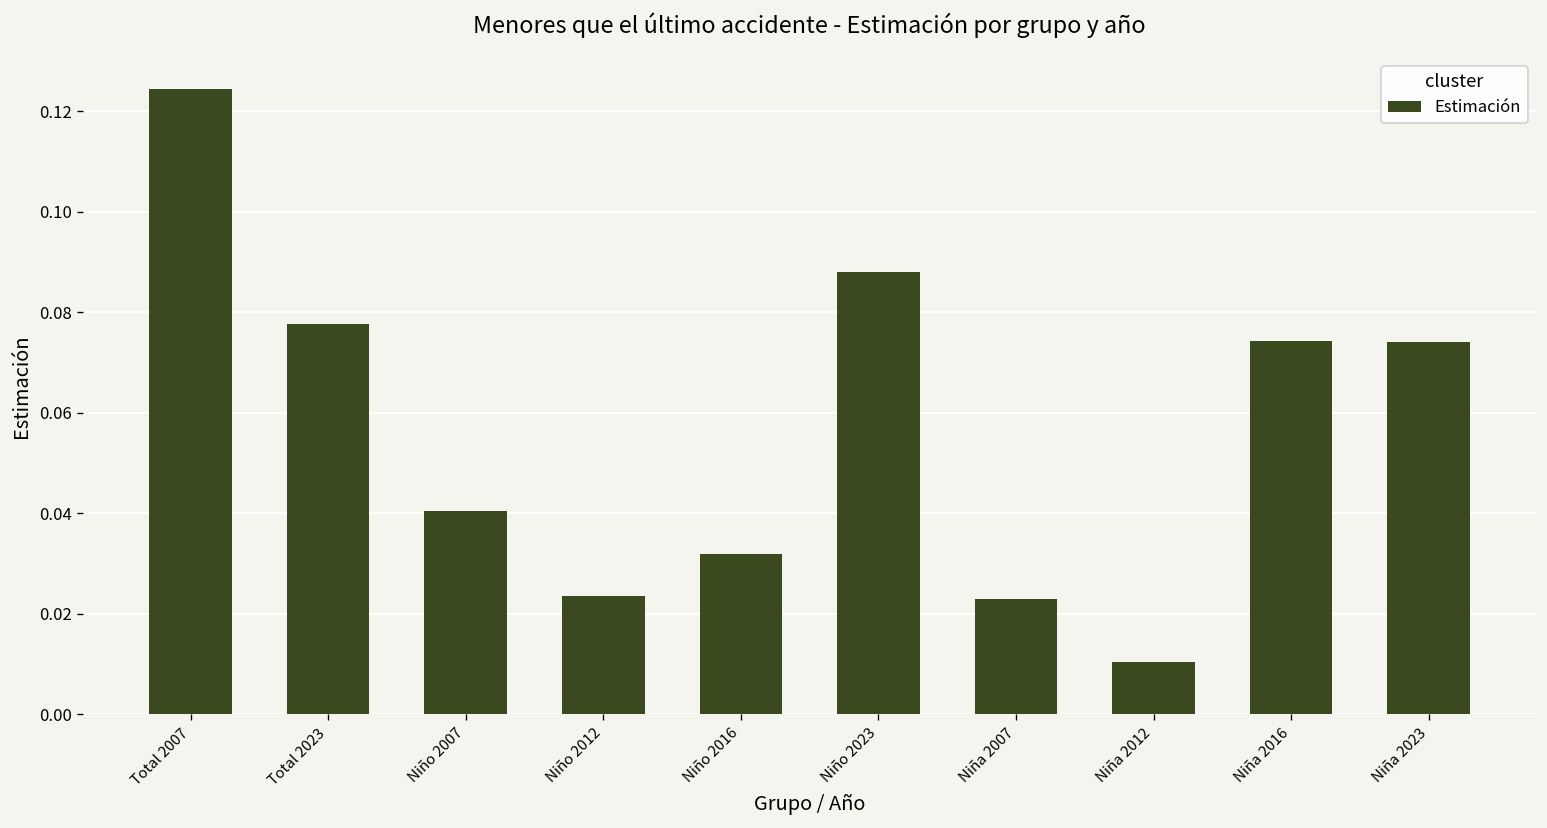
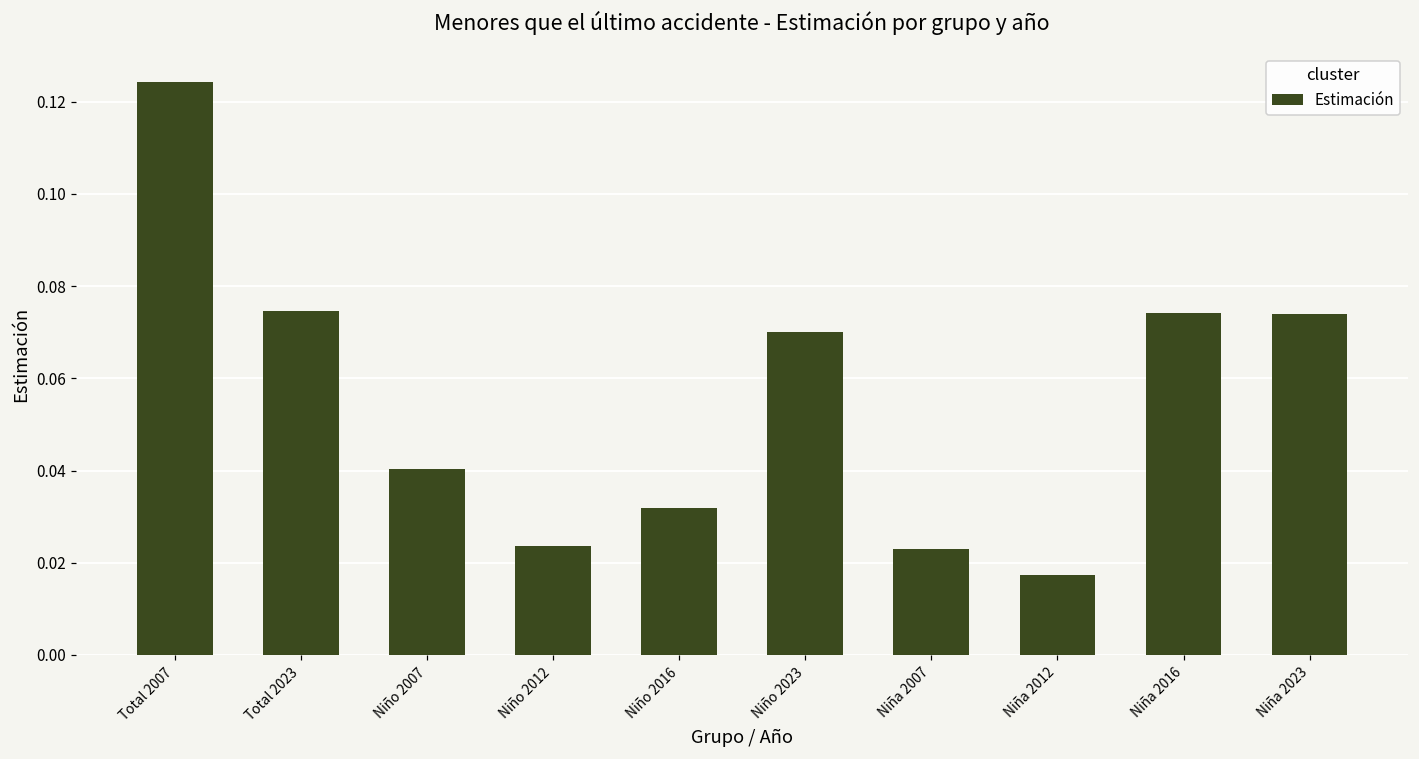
  {
    "Total 2007": 0.124,
-   "Total 2023": 0.078,
+   "Total 2023": 0.075,
    "Niño 2007": 0.040,
    "Niño 2012": 0.024,
    "Niño 2016": 0.032,
-   "Niño 2023": 0.088,
+   "Niño 2023": 0.070,
    "Niña 2007": 0.023,
-   "Niña 2012": 0.010,
+   "Niña 2012": 0.017,
    "Niña 2016": 0.074,
    "Niña 2023": 0.074
  }
